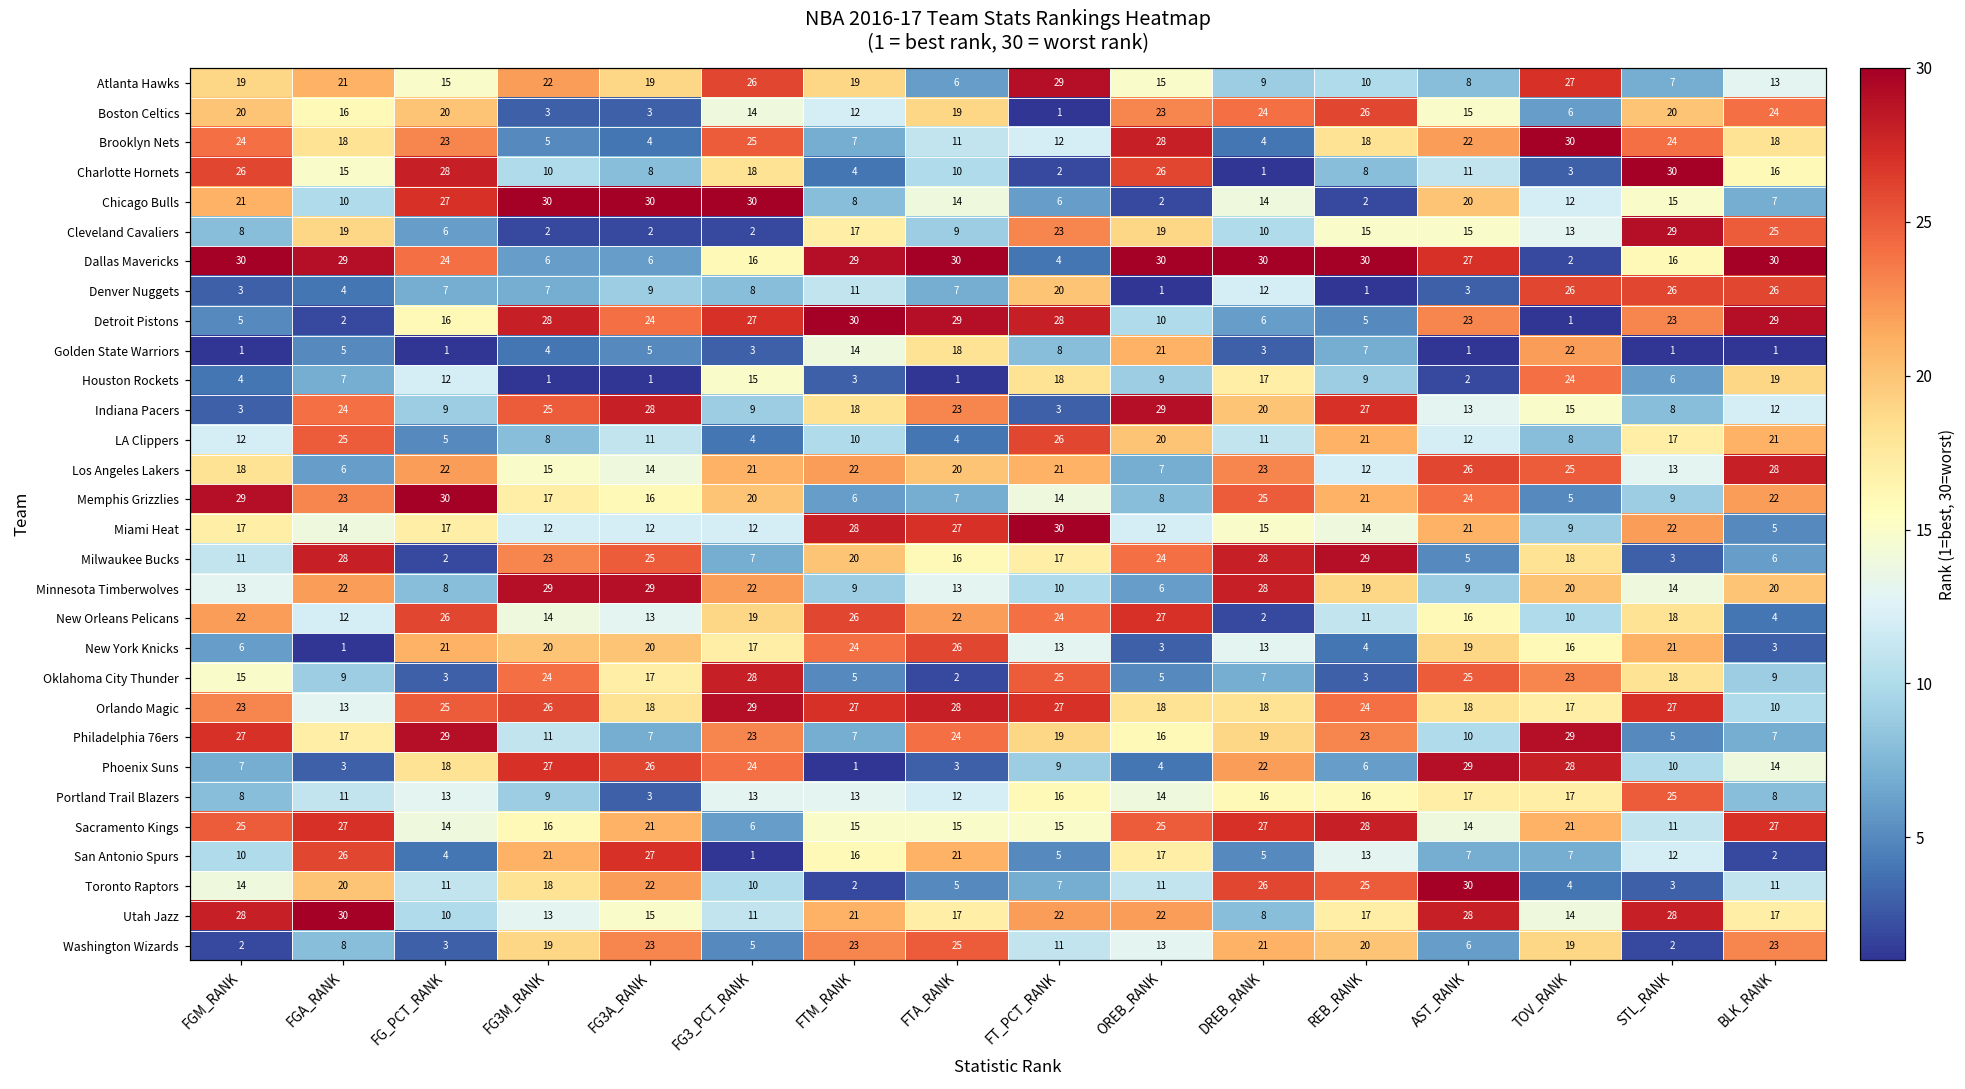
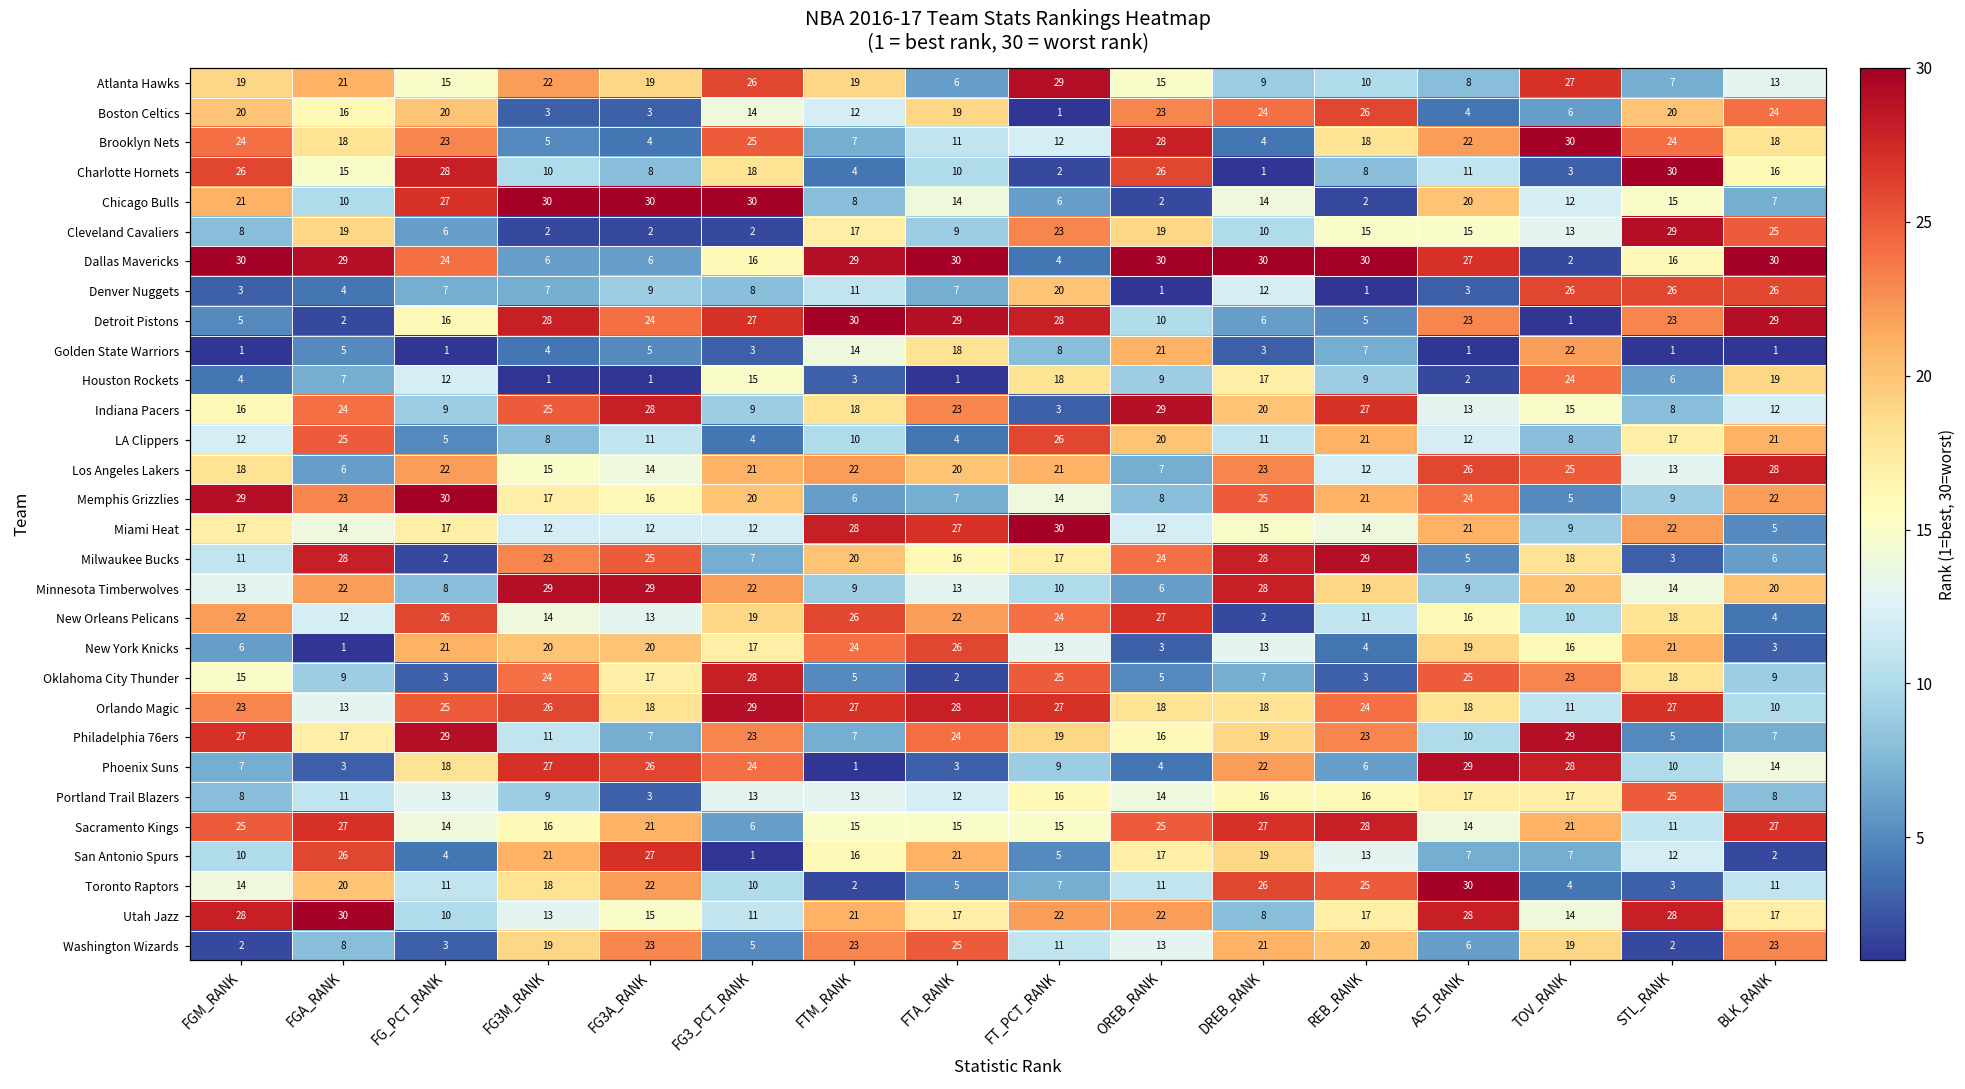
  {
    "Boston Celtics": {
      "FGM_RANK": 20,
      "FGA_RANK": 16,
      "FG_PCT_RANK": 20,
      "FG3M_RANK": 3,
      "FG3A_RANK": 3,
      "FG3_PCT_RANK": 14,
      "FTM_RANK": 12,
      "FTA_RANK": 19,
      "FT_PCT_RANK": 1,
      "OREB_RANK": 23,
      "DREB_RANK": 24,
      "REB_RANK": 26,
-     "AST_RANK": 15,
+     "AST_RANK": 4,
      "TOV_RANK": 6,
      "STL_RANK": 20,
      "BLK_RANK": 24
    },
    "Indiana Pacers": {
-     "FGM_RANK": 3,
+     "FGM_RANK": 16,
      "FGA_RANK": 24,
      "FG_PCT_RANK": 9,
      "FG3M_RANK": 25,
      "FG3A_RANK": 28,
      "FG3_PCT_RANK": 9,
      "FTM_RANK": 18,
      "FTA_RANK": 23,
      "FT_PCT_RANK": 3,
      "OREB_RANK": 29,
      "DREB_RANK": 20,
      "REB_RANK": 27,
      "AST_RANK": 13,
      "TOV_RANK": 15,
      "STL_RANK": 8,
      "BLK_RANK": 12
    },
    "Orlando Magic": {
      "FGM_RANK": 23,
      "FGA_RANK": 13,
      "FG_PCT_RANK": 25,
      "FG3M_RANK": 26,
      "FG3A_RANK": 18,
      "FG3_PCT_RANK": 29,
      "FTM_RANK": 27,
      "FTA_RANK": 28,
      "FT_PCT_RANK": 27,
      "OREB_RANK": 18,
      "DREB_RANK": 18,
      "REB_RANK": 24,
      "AST_RANK": 18,
-     "TOV_RANK": 17,
+     "TOV_RANK": 11,
      "STL_RANK": 27,
      "BLK_RANK": 10
    },
    "San Antonio Spurs": {
      "FGM_RANK": 10,
      "FGA_RANK": 26,
      "FG_PCT_RANK": 4,
      "FG3M_RANK": 21,
      "FG3A_RANK": 27,
      "FG3_PCT_RANK": 1,
      "FTM_RANK": 16,
      "FTA_RANK": 21,
      "FT_PCT_RANK": 5,
      "OREB_RANK": 17,
-     "DREB_RANK": 5,
+     "DREB_RANK": 19,
      "REB_RANK": 13,
      "AST_RANK": 7,
      "TOV_RANK": 7,
      "STL_RANK": 12,
      "BLK_RANK": 2
    }
  }
